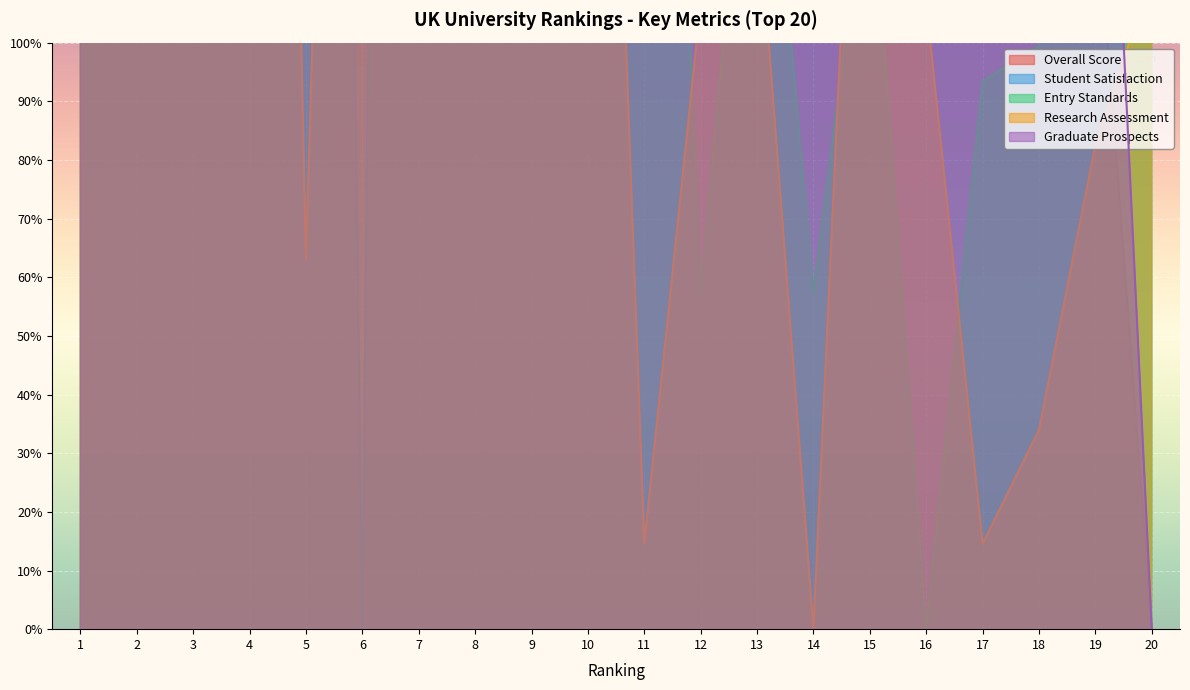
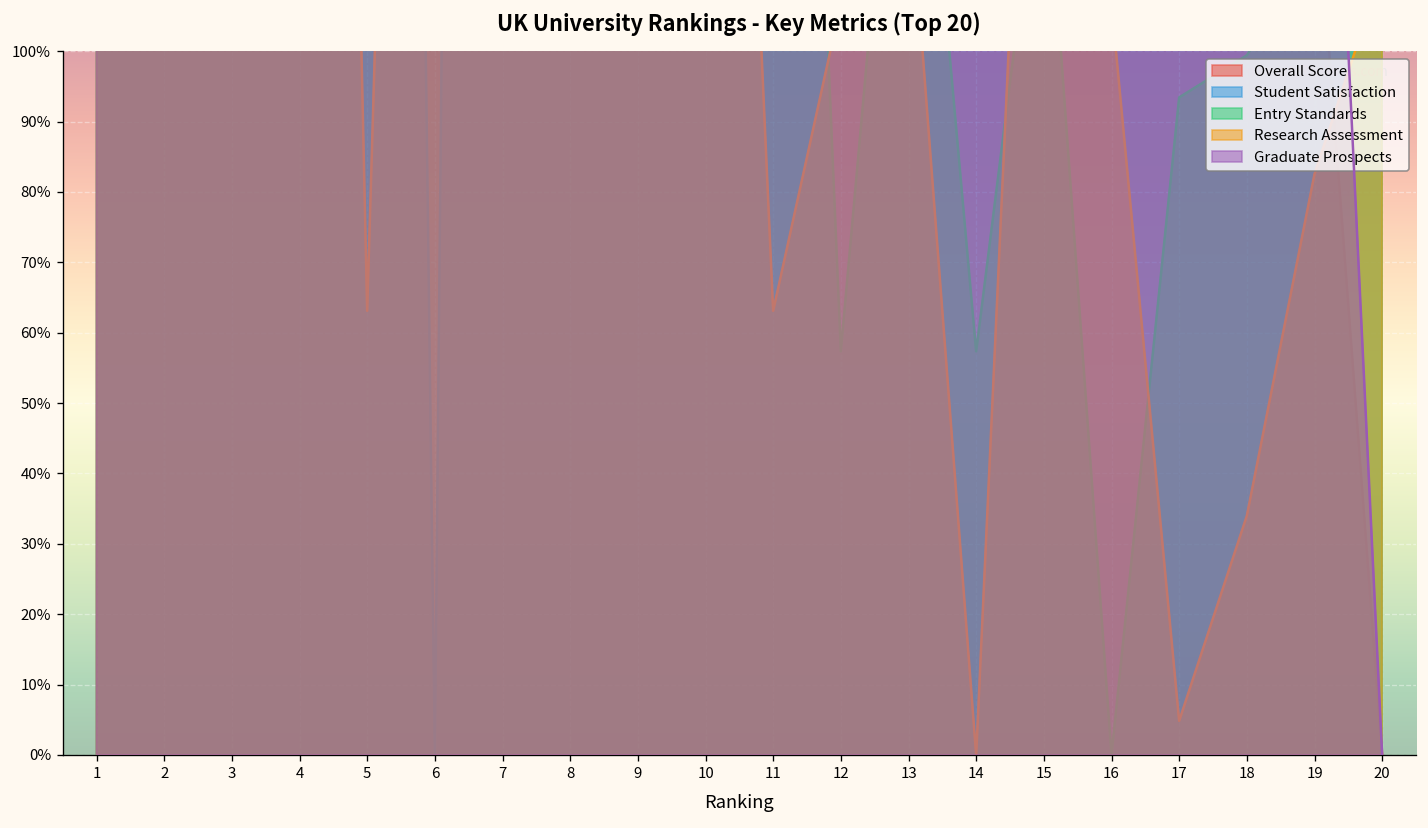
  {
    "Student Satisfaction": {
      "6": "0%"
    },
    "Entry Standards": {
      "12": "57%",
      "14": "57%",
      "16": "0%",
      "17": "93%",
      "18": "99%"
    },
    "Research Assessment": {
      "5": "63%",
-     "11": "15%",
+     "11": "63%",
      "14": "0%",
-     "17": "15%",
+     "17": "5%",
      "18": "34%"
    }
  }
